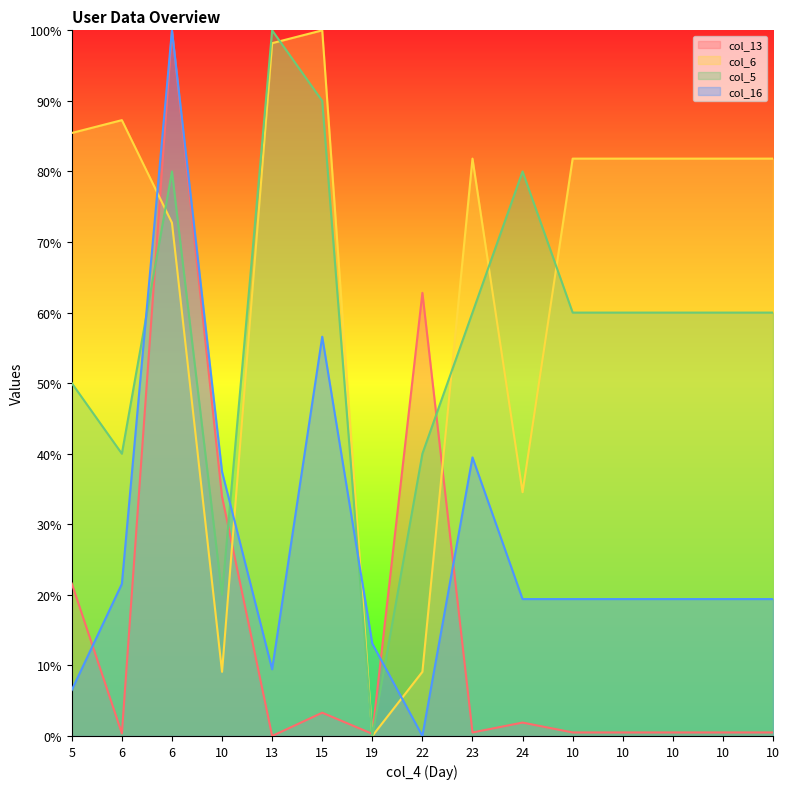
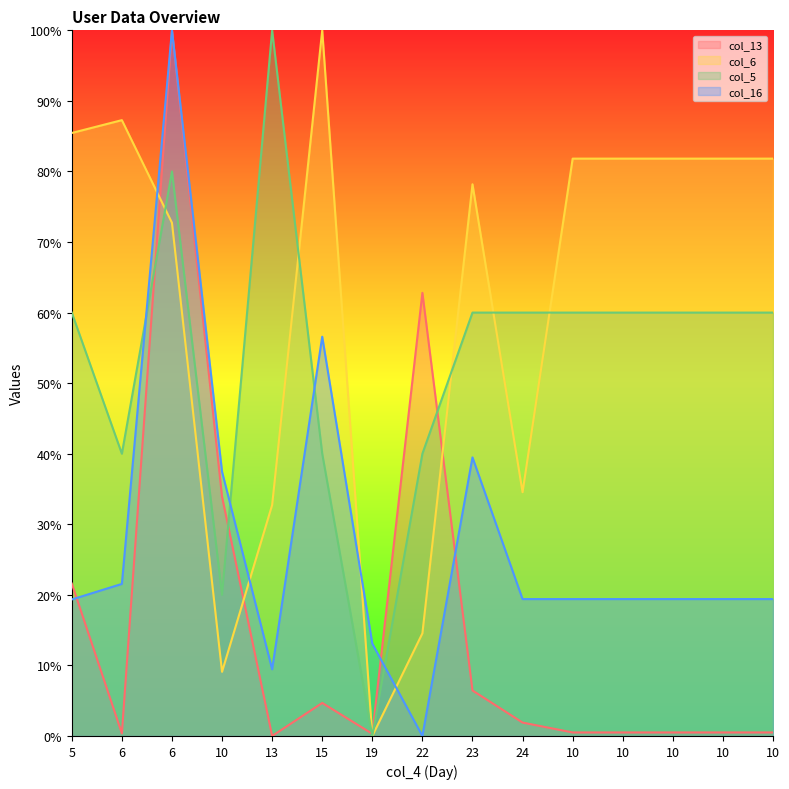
  {
    "col_13": {
      "5": "22%",
      "13": "0%",
-     "15": "3%",
+     "15": "5%",
      "22": "63%",
-     "23": "0%",
+     "23": "6%",
      "24": "2%"
    },
    "col_6": {
      "5": "85%",
-     "13": "98%",
+     "13": "33%",
      "15": "100%",
-     "22": "9%",
-     "23": "82%",
+     "22": "15%",
+     "23": "78%",
      "24": "35%"
    },
    "col_5": {
-     "5": "50%",
+     "5": "60%",
      "13": "100%",
-     "15": "90%",
+     "15": "40%",
      "22": "40%",
      "23": "60%",
-     "24": "80%"
+     "24": "60%"
    },
    "col_16": {
-     "5": "7%",
+     "5": "19%",
      "13": "9%",
      "15": "57%",
      "19": "13%",
      "22": "0%",
      "23": "39%",
      "24": "19%"
    }
  }
